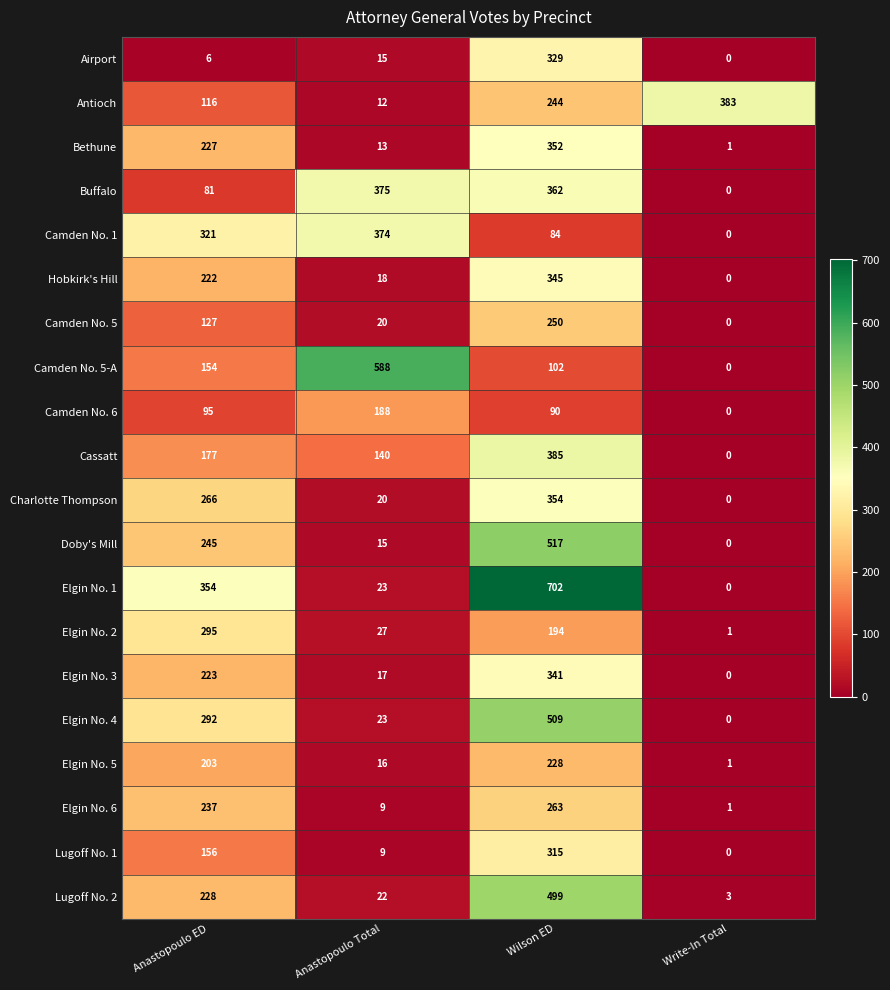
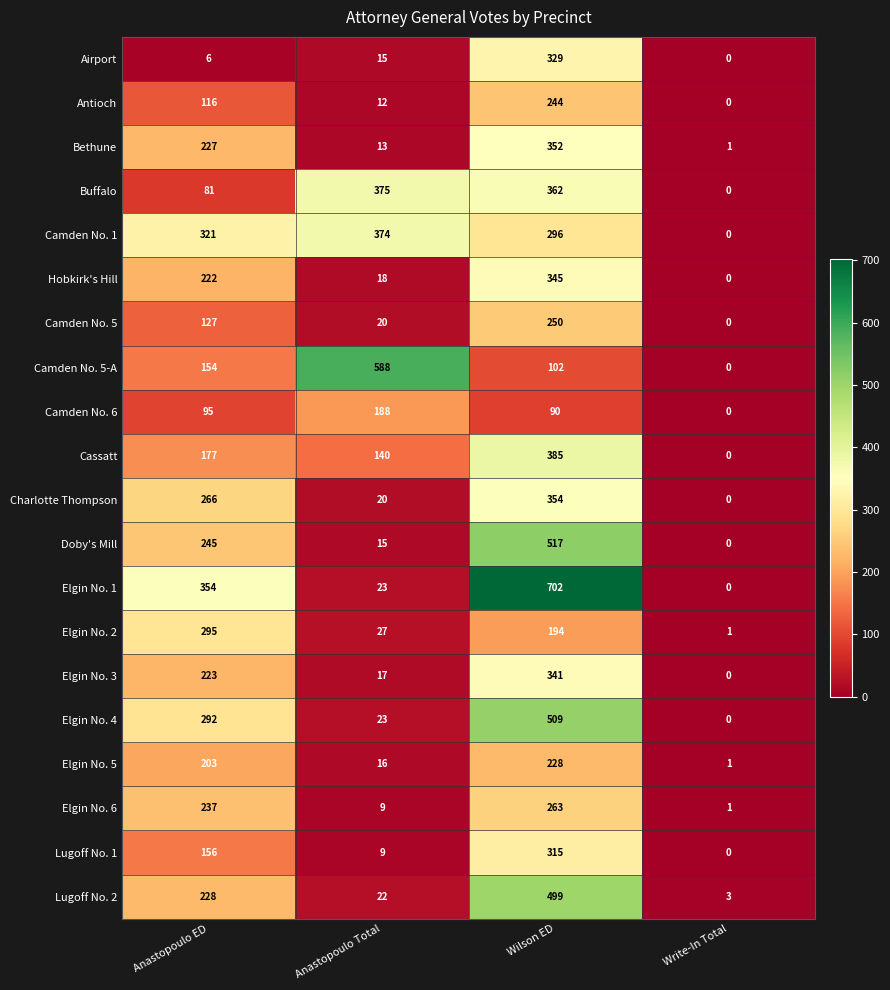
  {
    "Airport": {
      "Anastopoulo ED": 6,
      "Anastopoulo Total": 15,
      "Wilson ED": 329,
      "Write-In Total": 0
    },
    "Antioch": {
      "Anastopoulo ED": 116,
      "Anastopoulo Total": 12,
      "Wilson ED": 244,
-     "Write-In Total": 383
+     "Write-In Total": 0
    },
    "Bethune": {
      "Anastopoulo ED": 227,
      "Anastopoulo Total": 13,
      "Wilson ED": 352,
      "Write-In Total": 1
    },
    "Buffalo": {
      "Anastopoulo ED": 81,
      "Anastopoulo Total": 375,
      "Wilson ED": 362,
      "Write-In Total": 0
    },
    "Camden No. 1": {
      "Anastopoulo ED": 321,
      "Anastopoulo Total": 374,
-     "Wilson ED": 84,
+     "Wilson ED": 296,
      "Write-In Total": 0
    },
    "Hobkirk's Hill": {
      "Anastopoulo ED": 222,
      "Anastopoulo Total": 18,
      "Wilson ED": 345,
      "Write-In Total": 0
    },
    "Camden No. 5": {
      "Anastopoulo ED": 127,
      "Anastopoulo Total": 20,
      "Wilson ED": 250,
      "Write-In Total": 0
    },
    "Camden No. 5-A": {
      "Anastopoulo ED": 154,
      "Anastopoulo Total": 588,
      "Wilson ED": 102,
      "Write-In Total": 0
    },
    "Camden No. 6": {
      "Anastopoulo ED": 95,
      "Anastopoulo Total": 188,
      "Wilson ED": 90,
      "Write-In Total": 0
    },
    "Cassatt": {
      "Anastopoulo ED": 177,
      "Anastopoulo Total": 140,
      "Wilson ED": 385,
      "Write-In Total": 0
    },
    "Charlotte Thompson": {
      "Anastopoulo ED": 266,
      "Anastopoulo Total": 20,
      "Wilson ED": 354,
      "Write-In Total": 0
    },
    "Doby's Mill": {
      "Anastopoulo ED": 245,
      "Anastopoulo Total": 15,
      "Wilson ED": 517,
      "Write-In Total": 0
    },
    "Elgin No. 1": {
      "Anastopoulo ED": 354,
      "Anastopoulo Total": 23,
      "Wilson ED": 702,
      "Write-In Total": 0
    },
    "Elgin No. 2": {
      "Anastopoulo ED": 295,
      "Anastopoulo Total": 27,
      "Wilson ED": 194,
      "Write-In Total": 1
    },
    "Elgin No. 3": {
      "Anastopoulo ED": 223,
      "Anastopoulo Total": 17,
      "Wilson ED": 341,
      "Write-In Total": 0
    },
    "Elgin No. 4": {
      "Anastopoulo ED": 292,
      "Anastopoulo Total": 23,
      "Wilson ED": 509,
      "Write-In Total": 0
    },
    "Elgin No. 5": {
      "Anastopoulo ED": 203,
      "Anastopoulo Total": 16,
      "Wilson ED": 228,
      "Write-In Total": 1
    },
    "Elgin No. 6": {
      "Anastopoulo ED": 237,
      "Anastopoulo Total": 9,
      "Wilson ED": 263,
      "Write-In Total": 1
    },
    "Lugoff No. 1": {
      "Anastopoulo ED": 156,
      "Anastopoulo Total": 9,
      "Wilson ED": 315,
      "Write-In Total": 0
    },
    "Lugoff No. 2": {
      "Anastopoulo ED": 228,
      "Anastopoulo Total": 22,
      "Wilson ED": 499,
      "Write-In Total": 3
    }
  }
